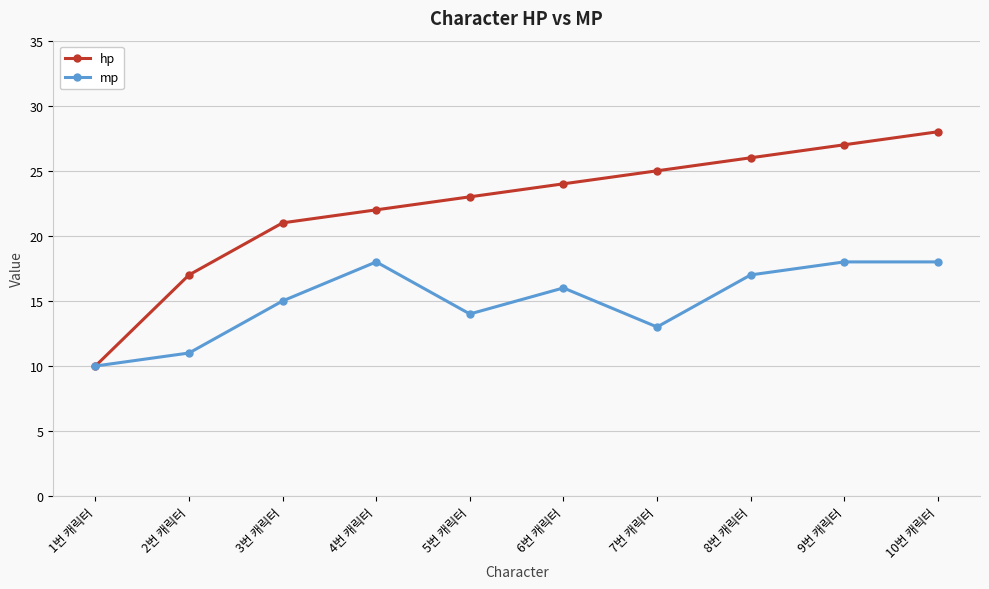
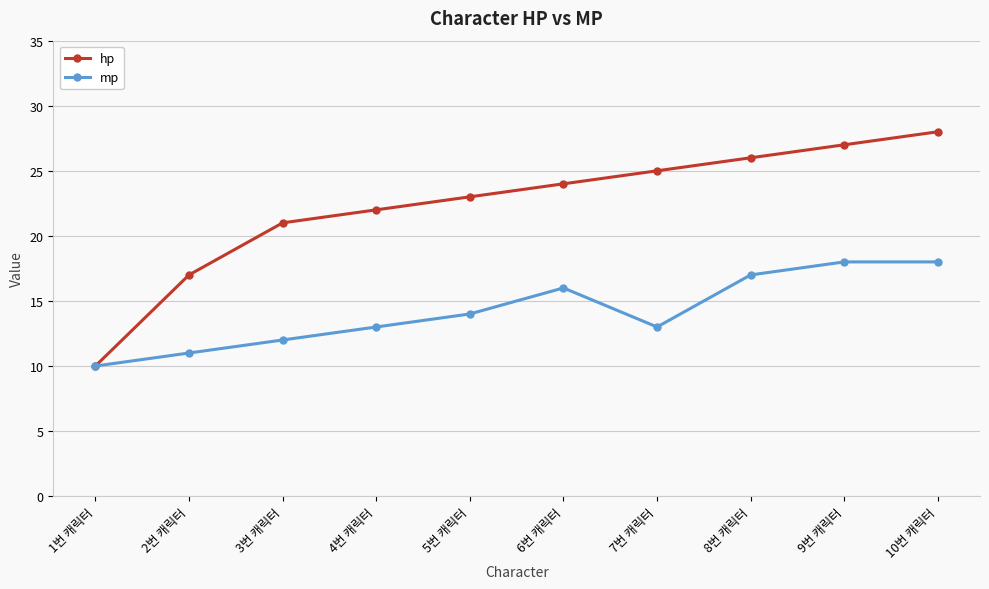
  {
    "hp": {
      "2번 캐릭터": 17,
      "3번 캐릭터": 21,
      "4번 캐릭터": 22,
      "5번 캐릭터": 23,
      "6번 캐릭터": 24,
      "7번 캐릭터": 25,
      "8번 캐릭터": 26,
      "9번 캐릭터": 27,
      "10번 캐릭터": 28
    },
    "mp": {
      "2번 캐릭터": 11,
-     "3번 캐릭터": 15,
-     "4번 캐릭터": 18,
+     "3번 캐릭터": 12,
+     "4번 캐릭터": 13,
      "5번 캐릭터": 14,
      "6번 캐릭터": 16,
      "7번 캐릭터": 13,
      "8번 캐릭터": 17,
      "9번 캐릭터": 18,
      "10번 캐릭터": 18
    }
  }
